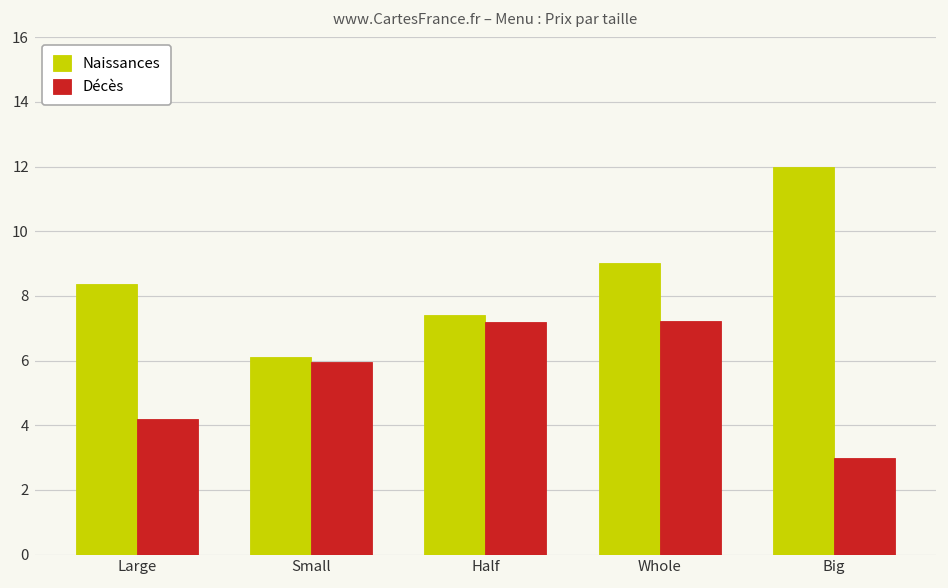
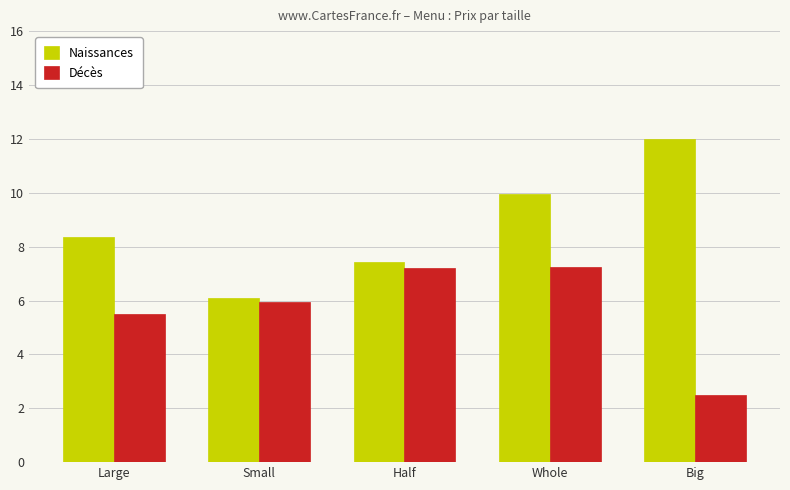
  {
    "Naissances": {
      "Large": 8.4,
      "Small": 6.1,
      "Half": 7.4,
-     "Whole": 9.0,
+     "Whole": 10.0,
      "Big": 12.0
    },
    "Décès": {
-     "Large": 4.2,
+     "Large": 5.5,
      "Small": 6.0,
      "Half": 7.2,
      "Whole": 7.2,
-     "Big": 3.0
+     "Big": 2.5
    }
  }
